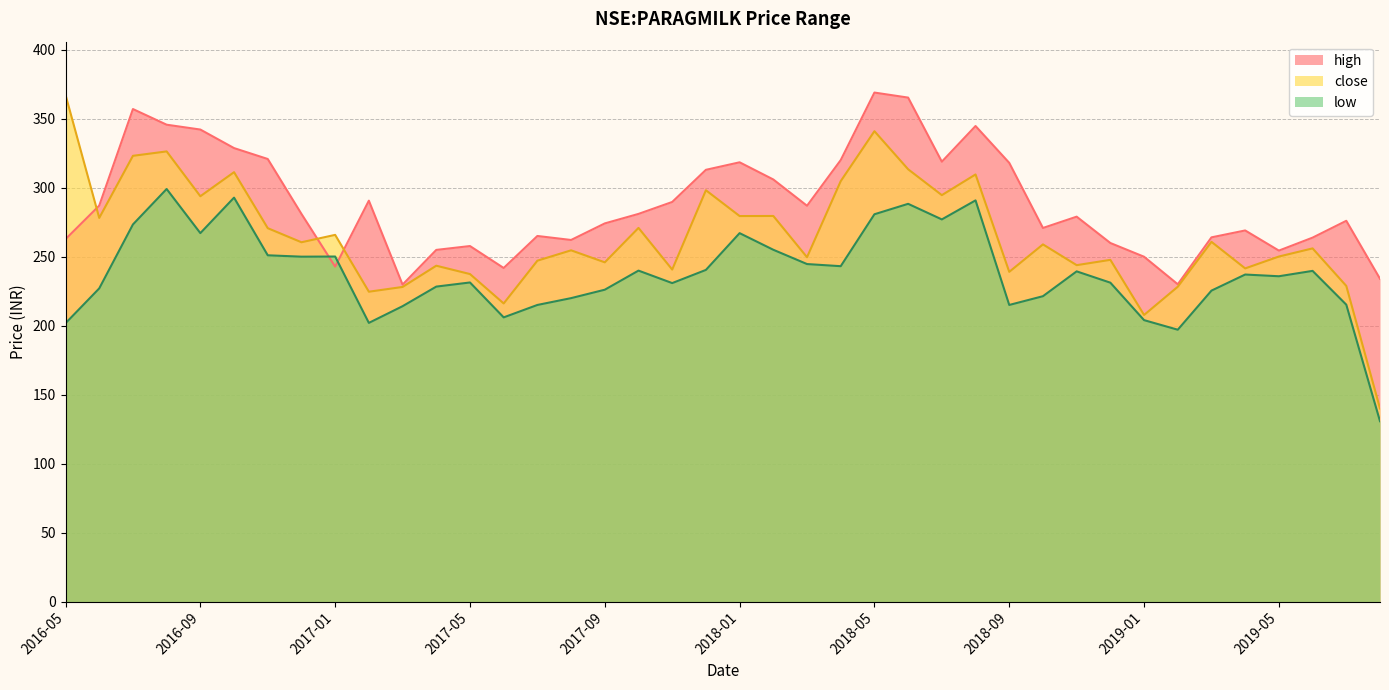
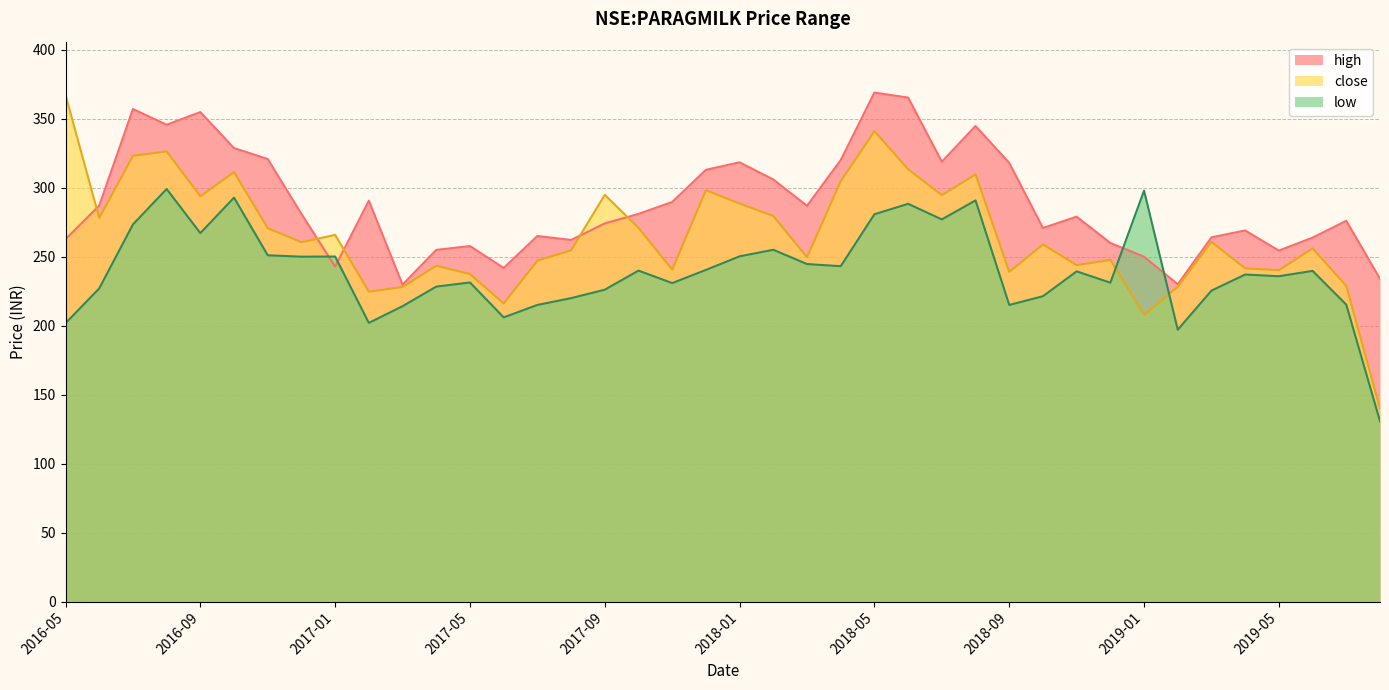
  {
    "high": {
      "2016-05": 263,
-     "2016-09": 342,
+     "2016-09": 355,
      "2017-01": 243,
      "2017-05": 258,
      "2017-09": 274,
      "2018-01": 318,
      "2018-05": 369,
      "2018-09": 318,
      "2019-01": 250,
      "2019-05": 254
    },
    "close": {
      "2016-05": 367,
      "2016-09": 294,
      "2017-01": 266,
      "2017-05": 237,
-     "2017-09": 246,
-     "2018-01": 279,
+     "2017-09": 295,
+     "2018-01": 289,
      "2018-05": 341,
      "2018-09": 239,
      "2019-01": 208,
-     "2019-05": 250
+     "2019-05": 240
    },
    "low": {
      "2016-05": 202,
      "2016-09": 267,
      "2017-01": 250,
      "2017-05": 231,
      "2017-09": 226,
-     "2018-01": 267,
+     "2018-01": 250,
      "2018-05": 281,
      "2018-09": 215,
-     "2019-01": 204,
+     "2019-01": 298,
      "2019-05": 236
    }
  }
